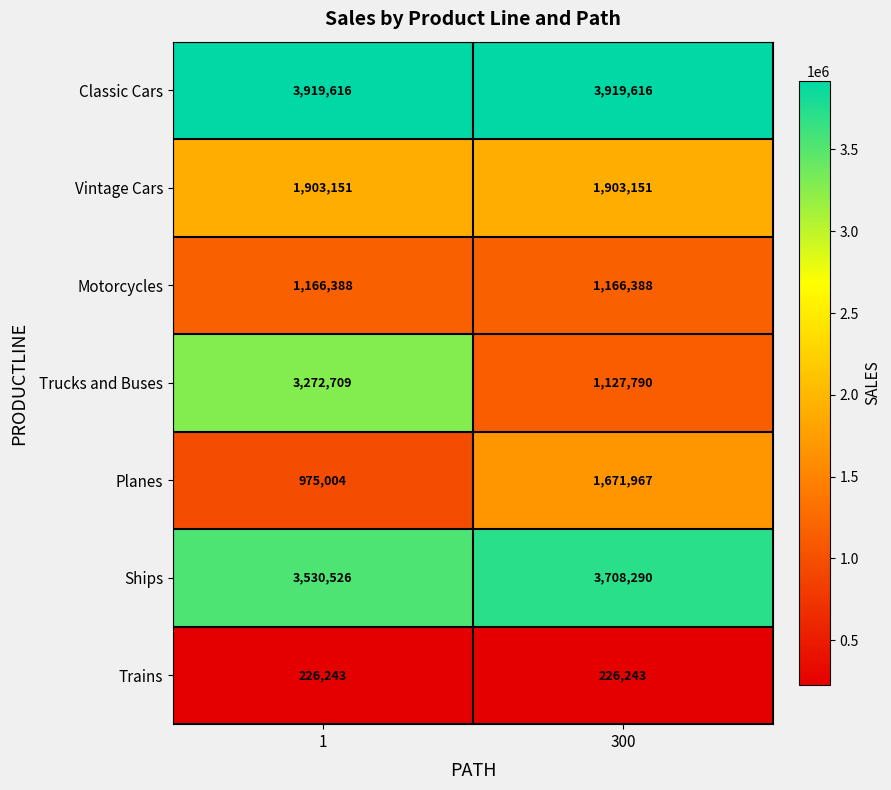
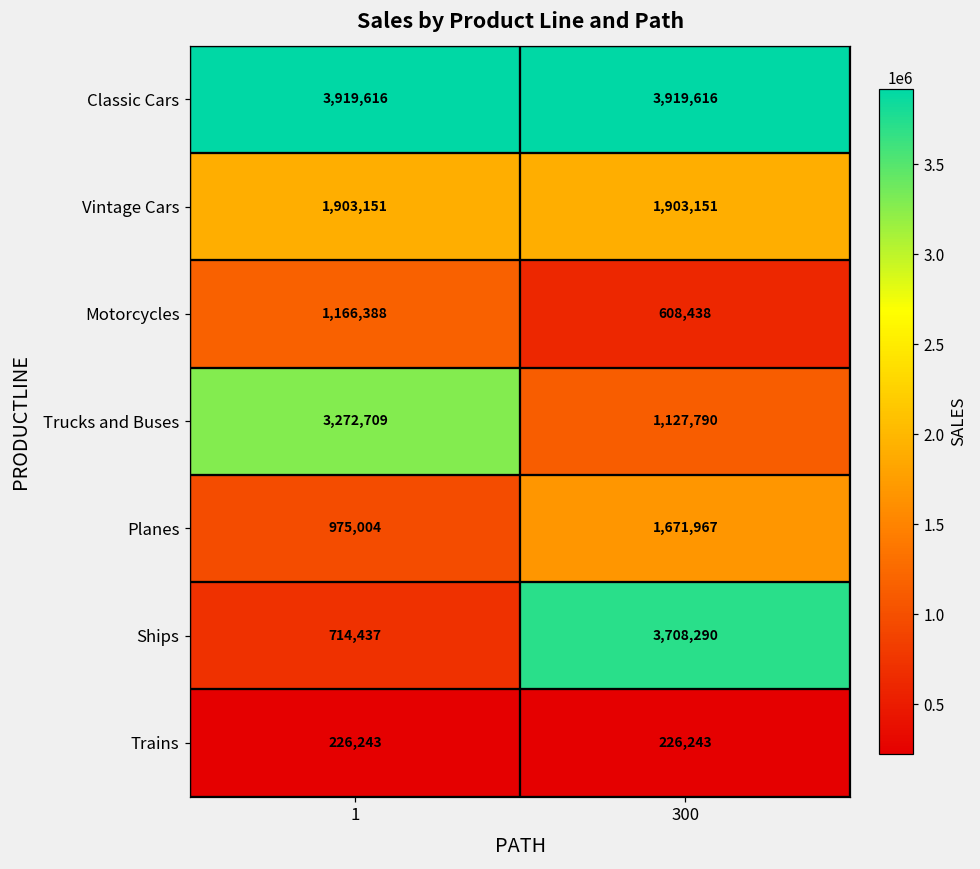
  {
    "Classic Cars": {
      "1": "3,919,616",
      "300": "3,919,616"
    },
    "Vintage Cars": {
      "1": "1,903,151",
      "300": "1,903,151"
    },
    "Motorcycles": {
      "1": "1,166,388",
-     "300": "1,166,388"
+     "300": "608,438"
    },
    "Trucks and Buses": {
      "1": "3,272,709",
      "300": "1,127,790"
    },
    "Planes": {
      "1": "975,004",
      "300": "1,671,967"
    },
    "Ships": {
-     "1": "3,530,526",
+     "1": "714,437",
      "300": "3,708,290"
    },
    "Trains": {
      "1": "226,243",
      "300": "226,243"
    }
  }
